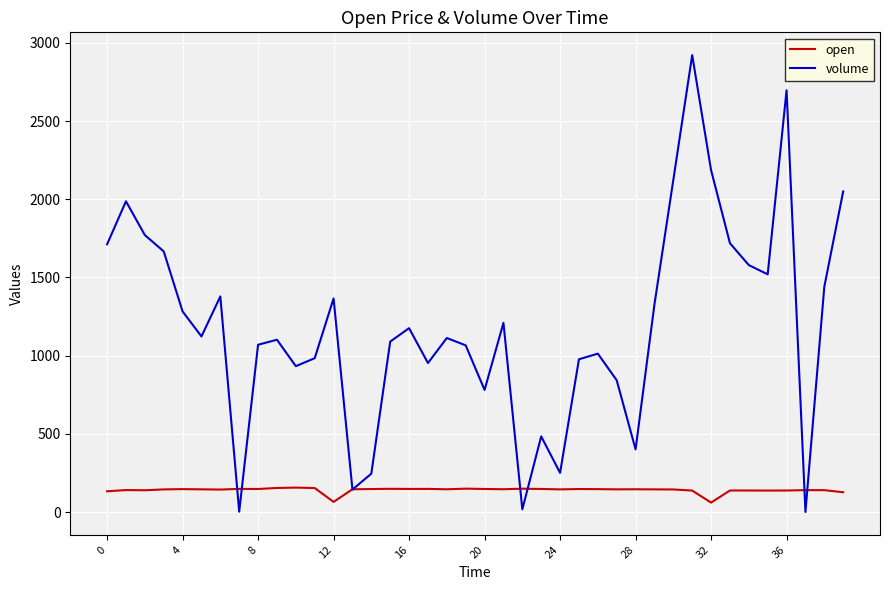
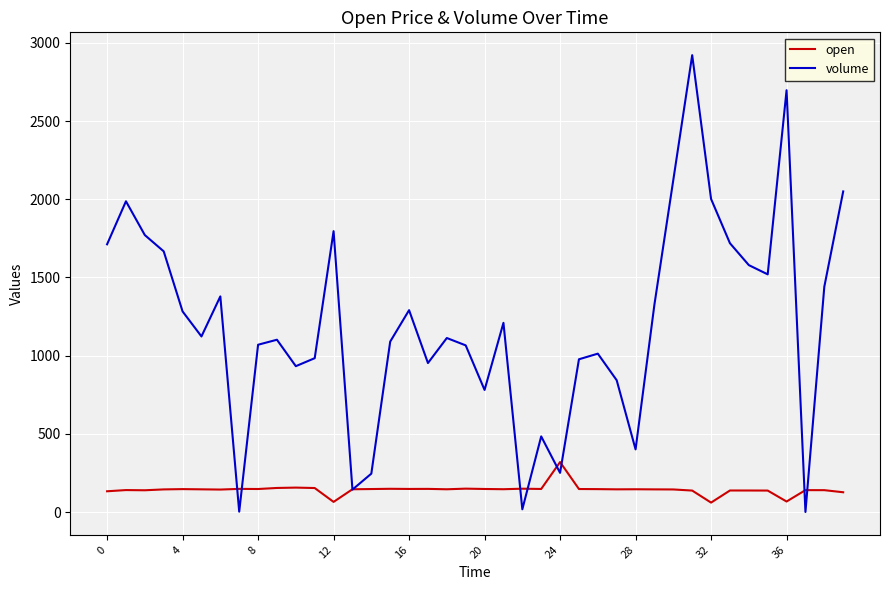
  {
    "open": {
      "0": 130,
      "4": 150,
      "8": 150,
      "12": 70,
      "16": 150,
      "20": 150,
-     "24": 150,
+     "24": 320,
      "28": 150,
      "32": 60,
-     "36": 140
+     "36": 70
    },
    "volume": {
      "0": 1710,
      "4": 1280,
      "8": 1070,
-     "12": 1370,
-     "16": 1180,
+     "12": 1800,
+     "16": 1290,
      "20": 780,
      "24": 250,
      "28": 400,
-     "32": 2190,
+     "32": 2000,
      "36": 2700
    }
  }
